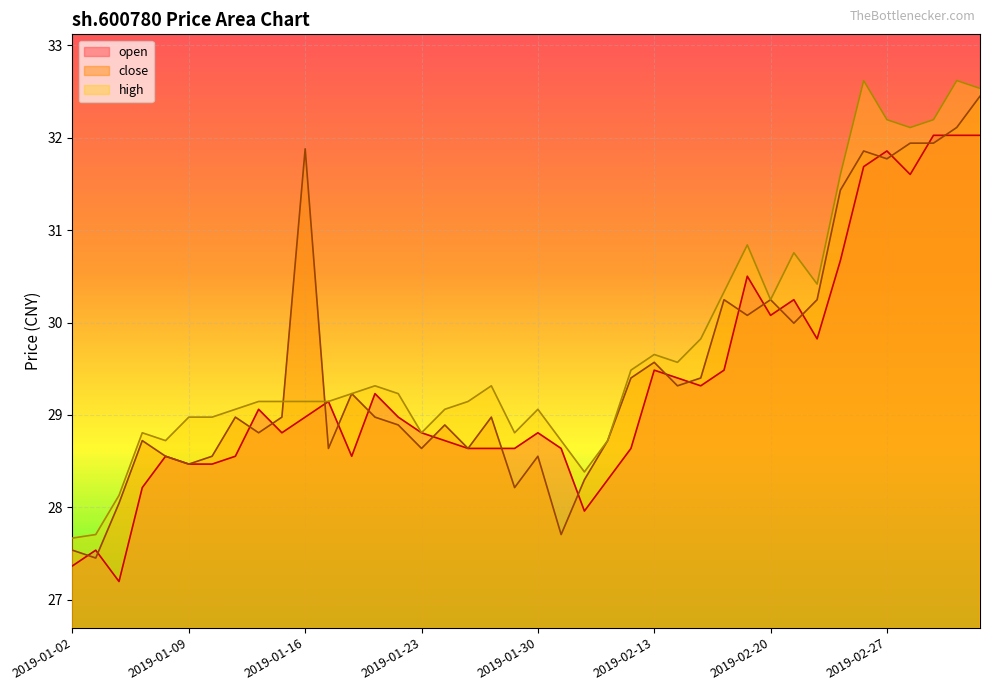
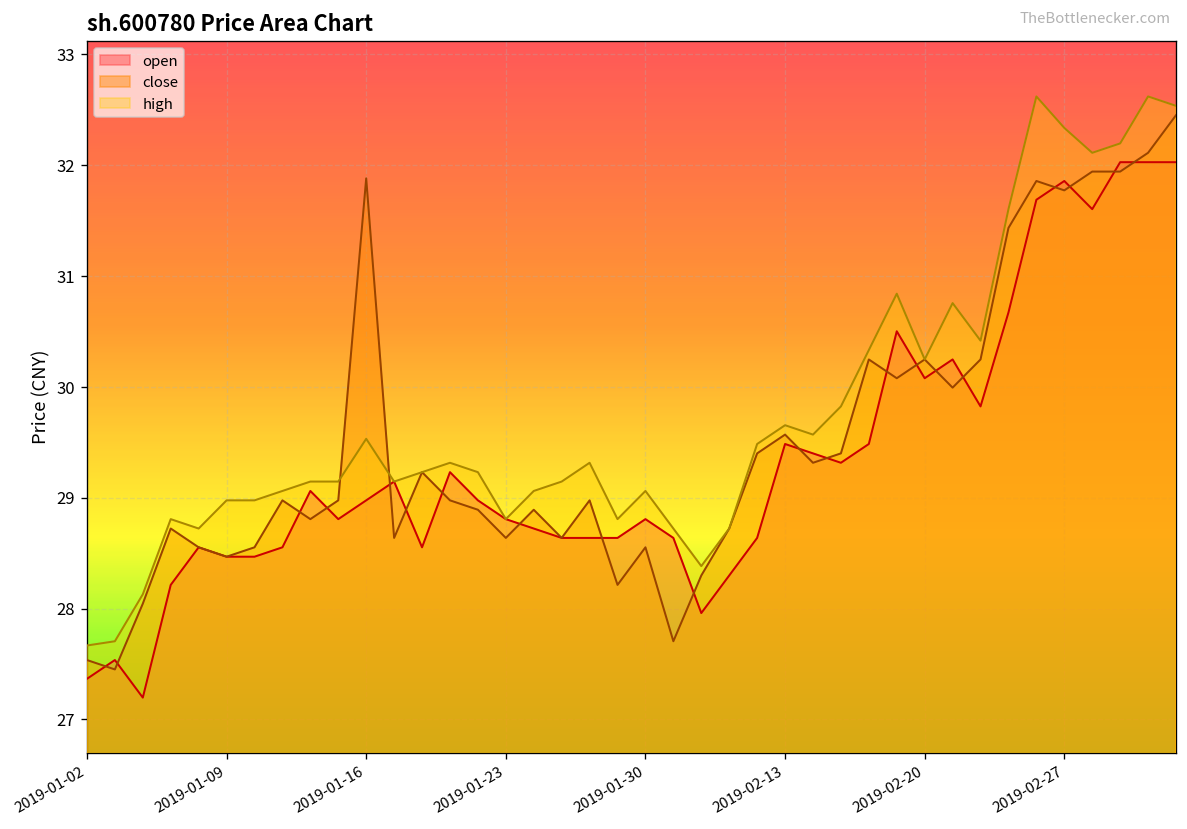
  {
    "open": {
      "2019-01-02": 27.4,
      "2019-01-16": 29.0,
      "2019-01-30": 28.8,
      "2019-02-13": 29.5,
      "2019-02-20": 30.1,
      "2019-02-27": 31.9
    },
    "close": {
      "2019-01-02": 27.5,
      "2019-01-16": 31.9,
      "2019-01-23": 28.6,
      "2019-01-30": 28.6,
      "2019-02-13": 29.6,
      "2019-02-27": 31.8
    },
    "high": {
      "2019-01-02": 27.7,
      "2019-01-09": 29.0,
-     "2019-01-16": 29.1,
+     "2019-01-16": 29.5,
      "2019-01-30": 29.1,
      "2019-02-13": 29.7,
-     "2019-02-27": 32.2
+     "2019-02-27": 32.3
    }
  }
